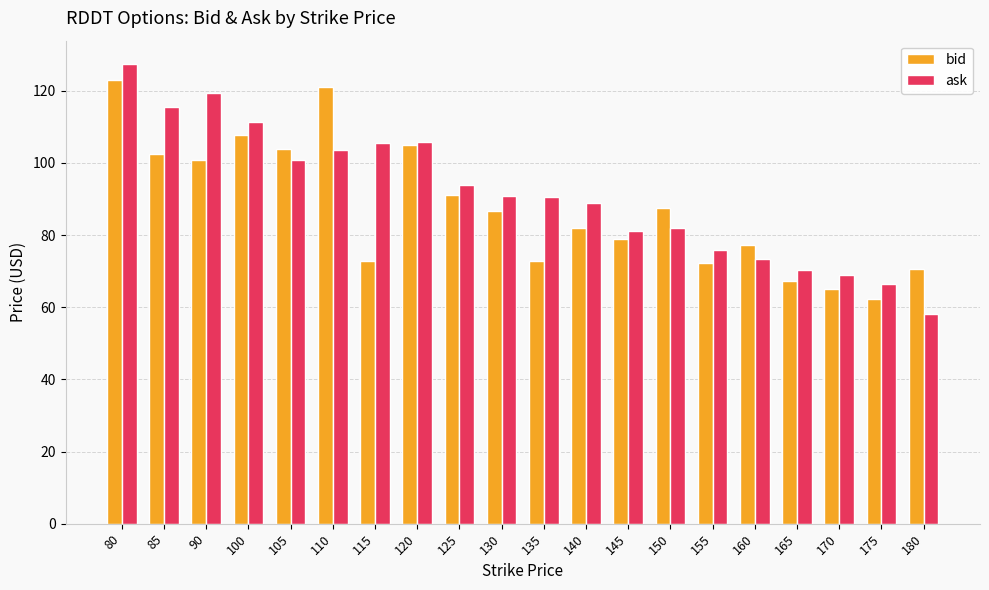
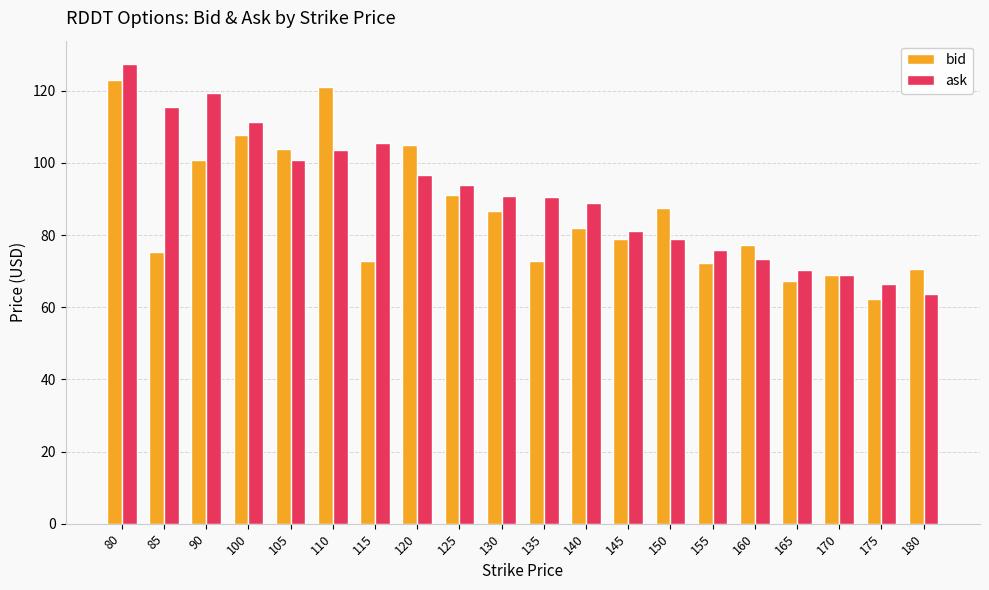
  {
    "bid": {
      "80": 123,
-     "85": 103,
+     "85": 75,
      "90": 101,
      "100": 108,
      "105": 104,
      "110": 121,
      "115": 73,
      "120": 105,
      "125": 91,
      "130": 87,
      "135": 73,
      "140": 82,
      "145": 79,
      "150": 88,
      "155": 72,
      "160": 77,
      "165": 67,
-     "170": 65,
+     "170": 69,
      "175": 62,
      "180": 71
    },
    "ask": {
      "80": 128,
      "85": 116,
      "90": 119,
      "100": 111,
      "105": 101,
      "110": 104,
      "115": 106,
-     "120": 106,
+     "120": 97,
      "125": 94,
      "130": 91,
      "135": 91,
      "140": 89,
      "145": 81,
-     "150": 82,
+     "150": 79,
      "155": 76,
      "160": 73,
      "165": 70,
      "170": 69,
      "175": 67,
-     "180": 58
+     "180": 64
    }
  }
